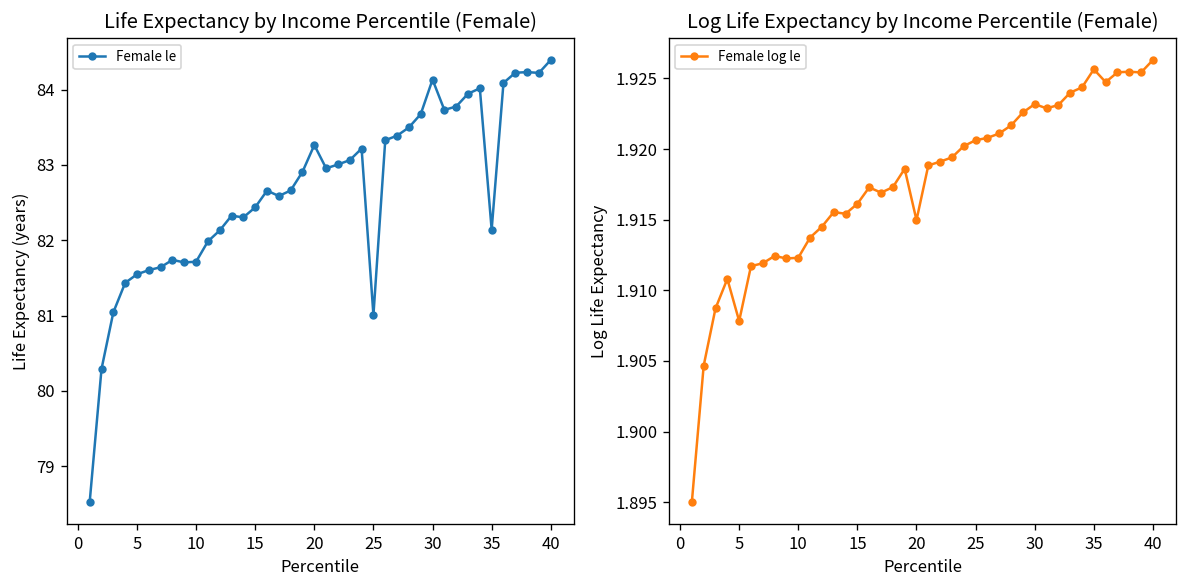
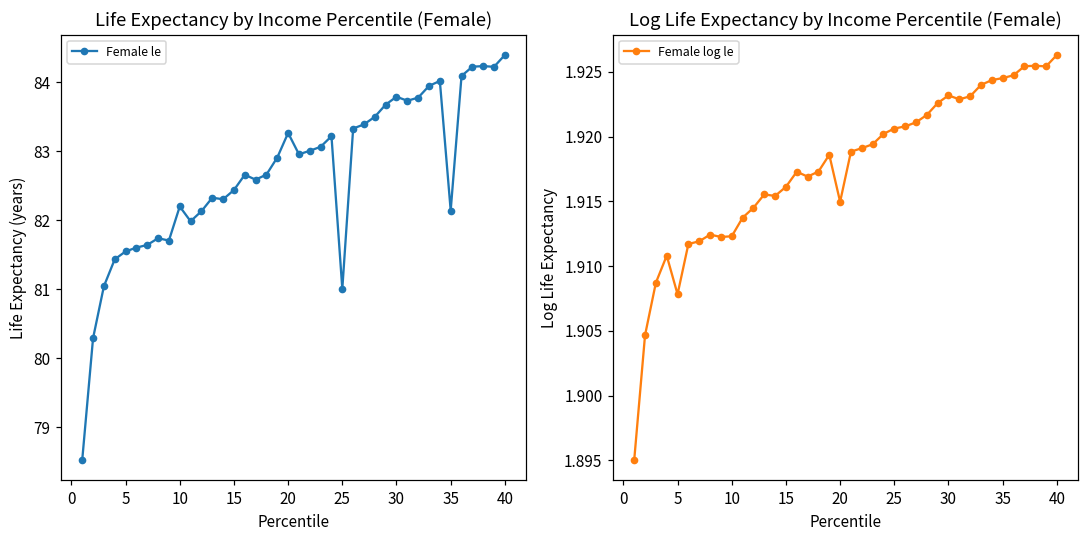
  {
    "Life Expectancy by Income Percentile (Female)": {
      "5": 81.5,
-     "10": 81.7,
+     "10": 82.2,
      "15": 82.4,
      "20": 83.3,
      "25": 81.0,
-     "30": 84.1,
+     "30": 83.8,
      "35": 82.1,
      "40": 84.4
    },
    "Log Life Expectancy by Income Percentile (Female)": {
      "5": 1.9078,
      "10": 1.9123,
      "15": 1.9161,
      "20": 1.9150,
      "25": 1.9206,
      "30": 1.9232,
-     "35": 1.9256,
+     "35": 1.9245,
      "40": 1.9263
    }
  }
